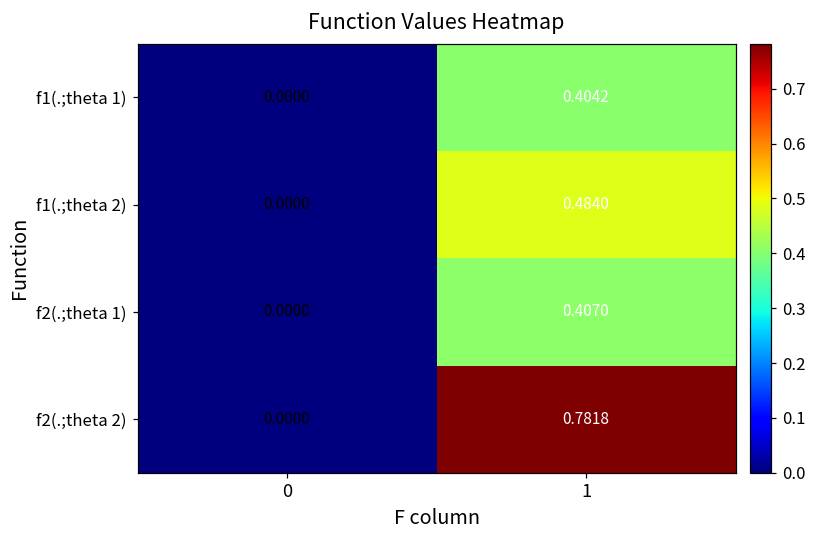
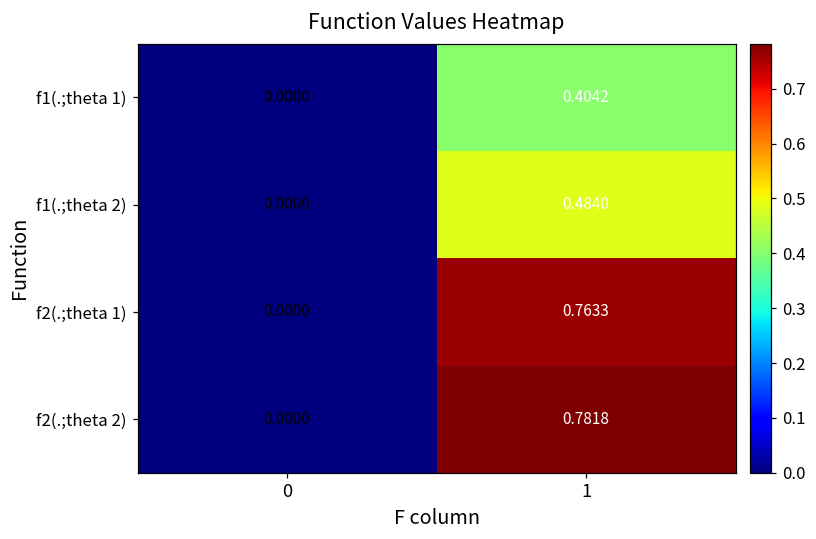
  {
    "f1(.;theta 1)": {
      "0": 0.0000,
      "1": 0.4042
    },
    "f1(.;theta 2)": {
      "0": 0.0000,
      "1": 0.4840
    },
    "f2(.;theta 1)": {
      "0": 0.0000,
-     "1": 0.4070
+     "1": 0.7633
    },
    "f2(.;theta 2)": {
      "0": 0.0000,
      "1": 0.7818
    }
  }
